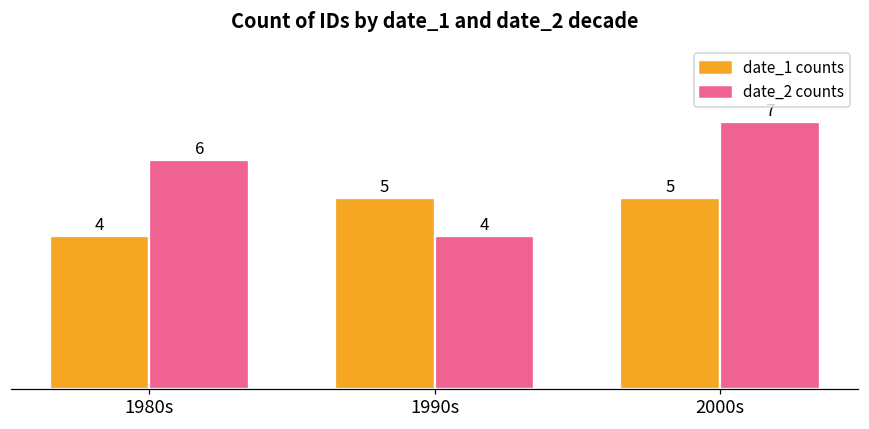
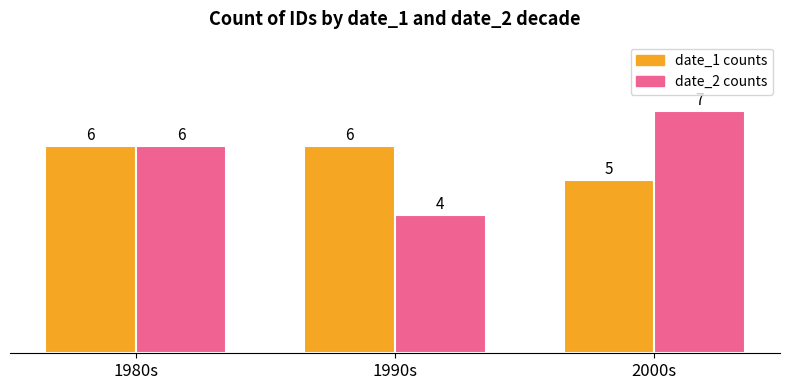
  {
    "date_1 counts": {
-     "1980s": 4,
-     "1990s": 5,
+     "1980s": 6,
+     "1990s": 6,
      "2000s": 5
    },
    "date_2 counts": {
      "1980s": 6,
      "1990s": 4
    }
  }
